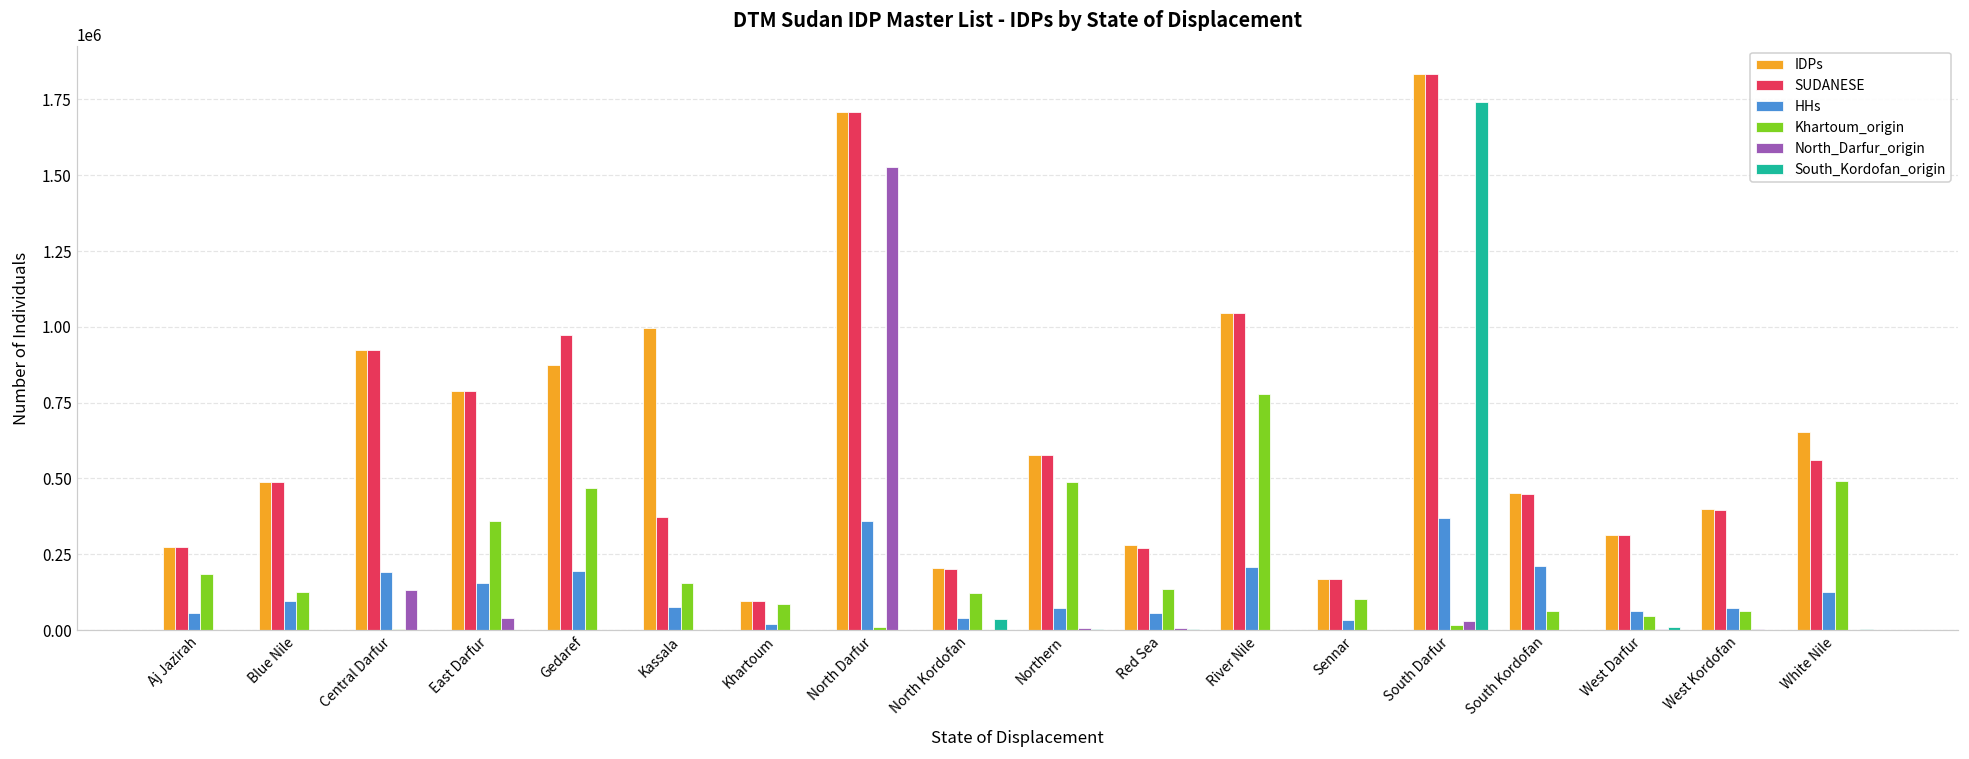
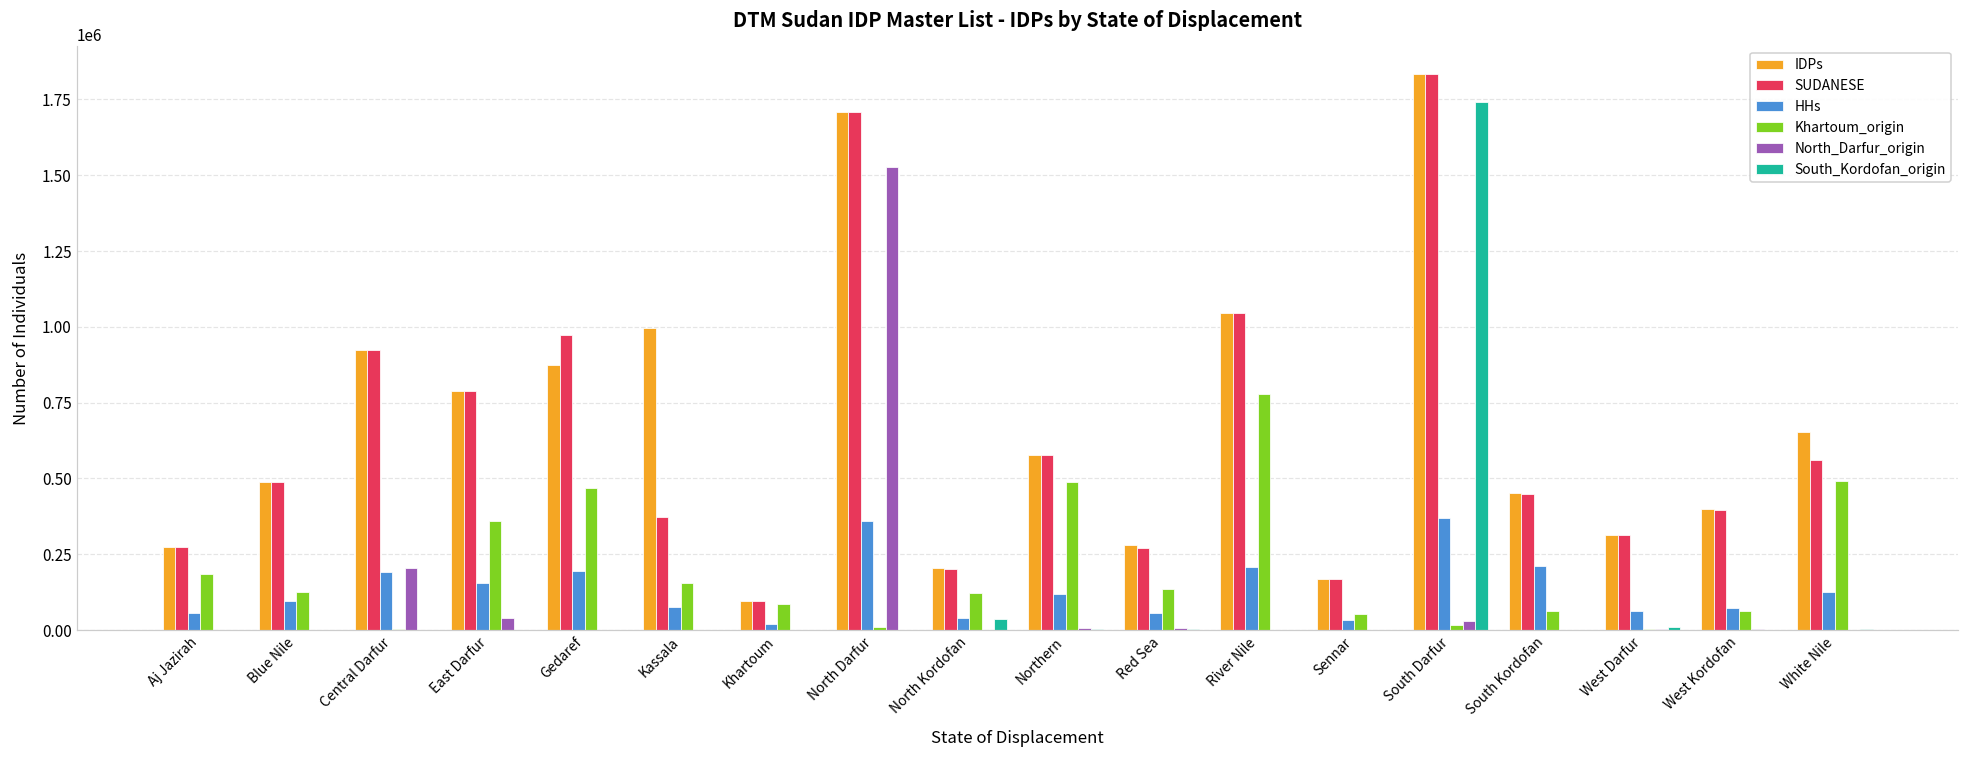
  {
    "IDPs": {
      "Aj Jazirah": 270000,
      "Blue Nile": 490000,
      "Central Darfur": 920000,
      "East Darfur": 790000,
      "Gedaref": 870000,
      "Kassala": 1000000,
      "Khartoum": 100000,
      "North Darfur": 1710000,
      "North Kordofan": 210000,
      "Northern": 580000,
      "Red Sea": 280000,
      "River Nile": 1050000,
      "Sennar": 170000,
      "South Darfur": 1830000,
      "South Kordofan": 450000,
      "West Darfur": 310000,
      "West Kordofan": 400000,
      "White Nile": 650000
    },
    "SUDANESE": {
      "Aj Jazirah": 270000,
      "Blue Nile": 490000,
      "Central Darfur": 920000,
      "East Darfur": 790000,
      "Gedaref": 970000,
      "Kassala": 370000,
      "Khartoum": 100000,
      "North Darfur": 1710000,
      "North Kordofan": 200000,
      "Northern": 580000,
      "Red Sea": 270000,
      "River Nile": 1050000,
      "Sennar": 170000,
      "South Darfur": 1830000,
      "South Kordofan": 450000,
      "West Darfur": 310000,
      "West Kordofan": 400000,
      "White Nile": 560000
    },
    "HHs": {
      "Aj Jazirah": 60000,
      "Blue Nile": 100000,
      "Central Darfur": 190000,
      "East Darfur": 160000,
      "Gedaref": 200000,
      "Kassala": 80000,
      "Khartoum": 20000,
      "North Darfur": 360000,
      "North Kordofan": 40000,
-     "Northern": 70000,
+     "Northern": 120000,
      "Red Sea": 60000,
      "River Nile": 210000,
      "Sennar": 30000,
      "South Darfur": 370000,
      "South Kordofan": 210000,
      "West Darfur": 60000,
      "West Kordofan": 70000,
      "White Nile": 130000
    },
    "Khartoum_origin": {
      "Aj Jazirah": 190000,
      "Blue Nile": 130000,
      "East Darfur": 360000,
      "Gedaref": 470000,
      "Kassala": 160000,
      "Khartoum": 90000,
      "North Darfur": 10000,
      "North Kordofan": 120000,
      "Northern": 490000,
      "Red Sea": 130000,
      "River Nile": 780000,
-     "Sennar": 100000,
+     "Sennar": 50000,
      "South Darfur": 20000,
      "South Kordofan": 60000,
-     "West Darfur": 50000,
+     "West Darfur": 0,
      "West Kordofan": 60000,
      "White Nile": 490000
    },
    "North_Darfur_origin": {
      "Aj Jazirah": 0,
-     "Central Darfur": 130000,
+     "Central Darfur": 210000,
      "East Darfur": 40000,
      "Kassala": 0,
      "North Darfur": 1530000,
      "Sennar": 0,
      "South Darfur": 30000
    },
    "South_Kordofan_origin": {
      "Aj Jazirah": 0,
      "Central Darfur": 0,
      "East Darfur": 0,
      "Kassala": 0,
      "Khartoum": 0,
      "North Darfur": 0,
      "North Kordofan": 40000,
      "Sennar": 0,
      "South Darfur": 1740000,
      "West Darfur": 10000
    }
  }
